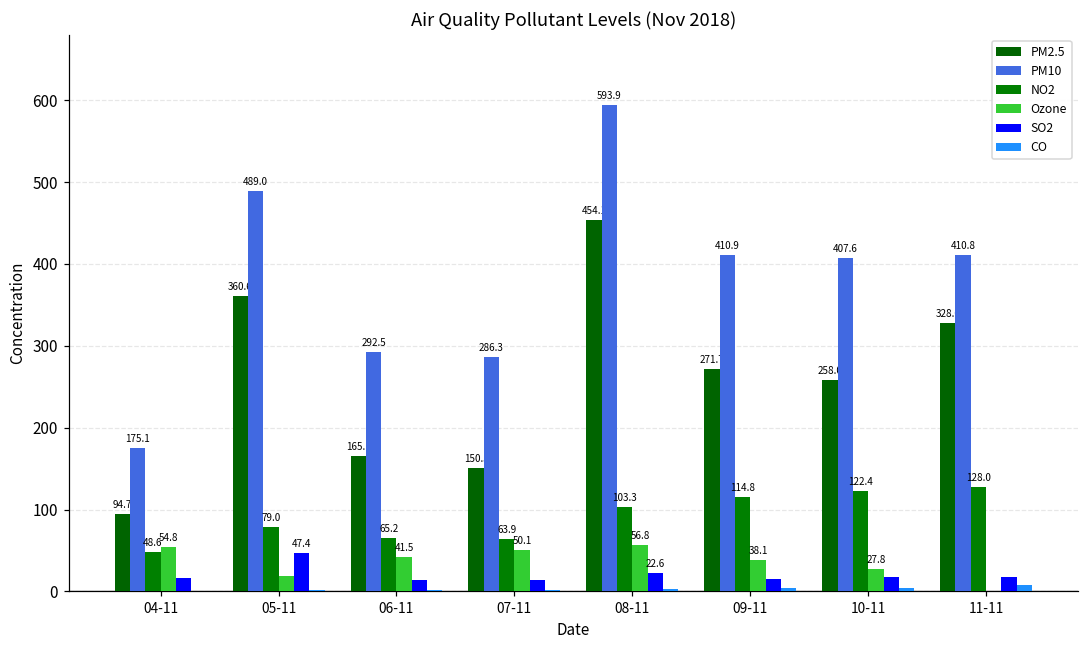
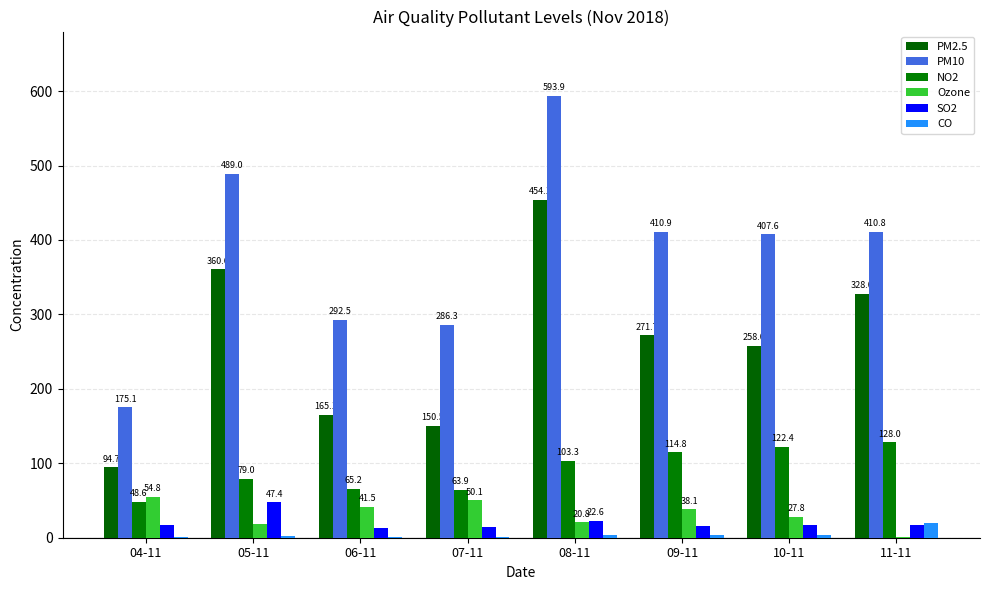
  {
    "PM10": {
      "04-11": 175.1,
      "05-11": 489.0,
      "06-11": 292.5,
      "07-11": 286.3,
      "08-11": 593.9,
      "09-11": 410.9,
      "10-11": 407.6,
      "11-11": 410.8
    },
    "Ozone": {
      "04-11": 54.8,
      "06-11": 41.5,
      "07-11": 50.1,
-     "08-11": 56.8,
+     "08-11": 20.8,
      "09-11": 38.1,
      "10-11": 27.8
    },
    "SO2": {
      "05-11": 47.4,
      "08-11": 22.6
    },
    "CO": {
      "09-11": 0,
      "10-11": 0,
-     "11-11": 10
+     "11-11": 20
    }
  }
